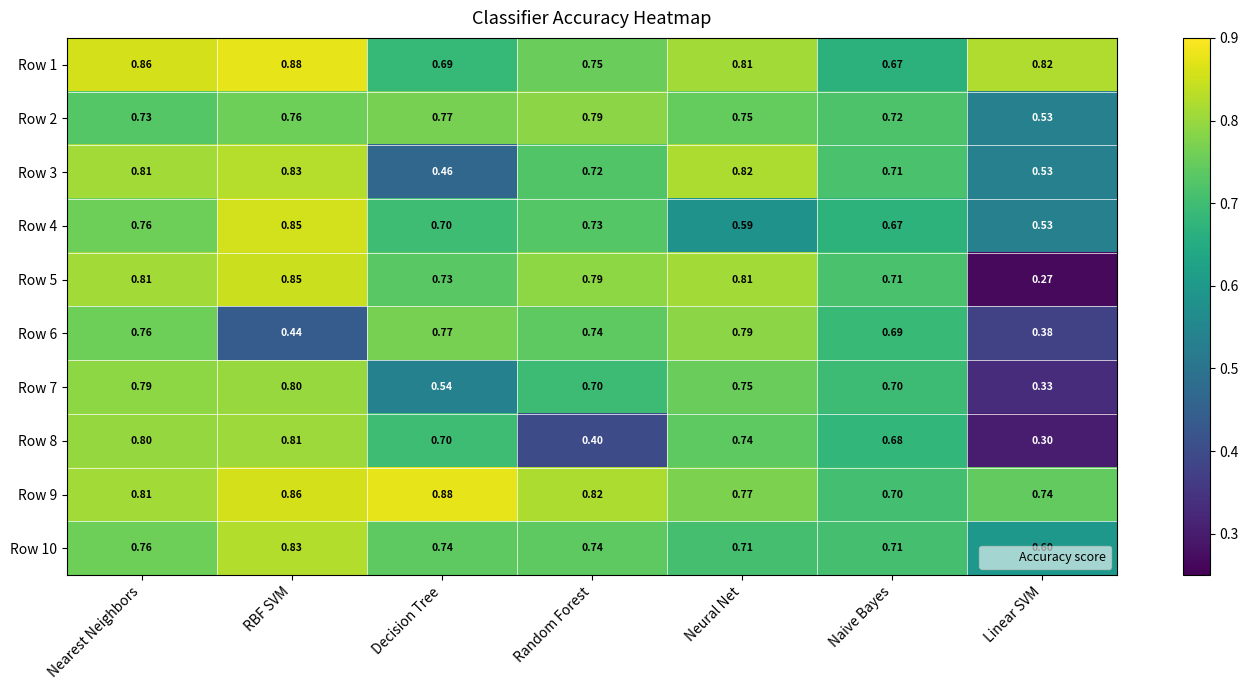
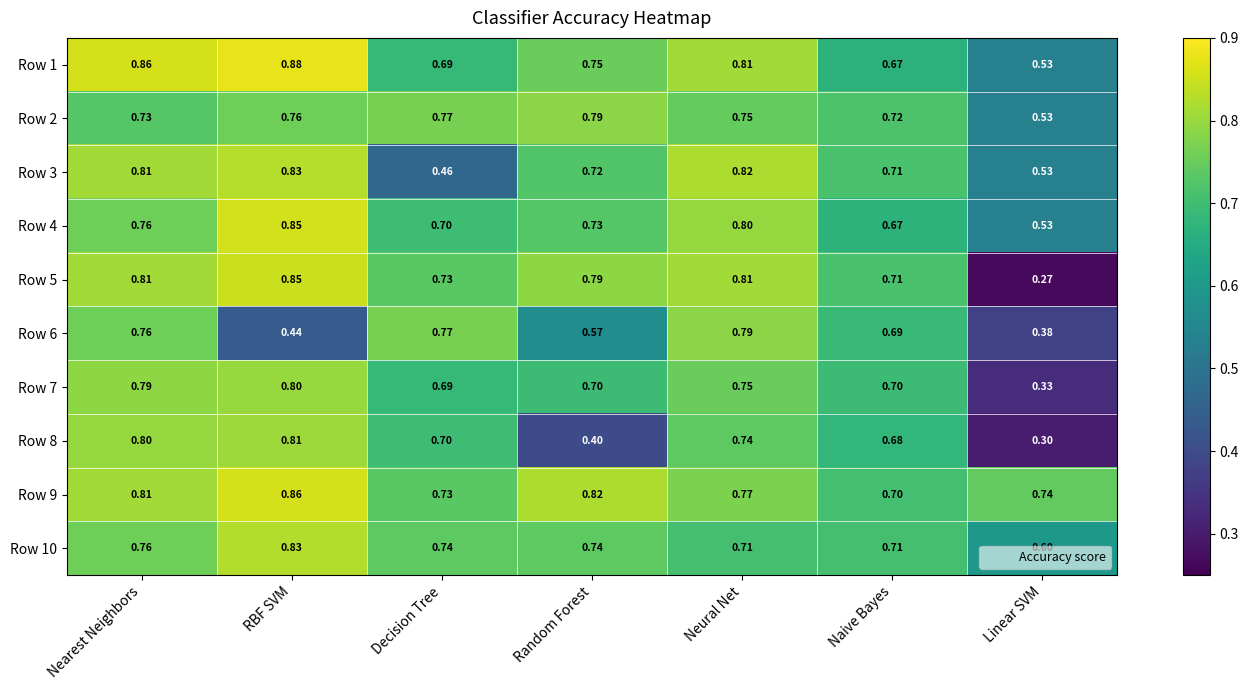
  {
    "Row 1": {
      "Nearest Neighbors": 0.86,
      "RBF SVM": 0.88,
      "Decision Tree": 0.69,
      "Random Forest": 0.75,
      "Neural Net": 0.81,
      "Naive Bayes": 0.67,
-     "Linear SVM": 0.82
+     "Linear SVM": 0.53
    },
    "Row 2": {
      "Nearest Neighbors": 0.73,
      "RBF SVM": 0.76,
      "Decision Tree": 0.77,
      "Random Forest": 0.79,
      "Neural Net": 0.75,
      "Naive Bayes": 0.72,
      "Linear SVM": 0.53
    },
    "Row 3": {
      "Nearest Neighbors": 0.81,
      "RBF SVM": 0.83,
      "Decision Tree": 0.46,
      "Random Forest": 0.72,
      "Neural Net": 0.82,
      "Naive Bayes": 0.71,
      "Linear SVM": 0.53
    },
    "Row 4": {
      "Nearest Neighbors": 0.76,
      "RBF SVM": 0.85,
      "Decision Tree": 0.70,
      "Random Forest": 0.73,
-     "Neural Net": 0.59,
+     "Neural Net": 0.80,
      "Naive Bayes": 0.67,
      "Linear SVM": 0.53
    },
    "Row 5": {
      "Nearest Neighbors": 0.81,
      "RBF SVM": 0.85,
      "Decision Tree": 0.73,
      "Random Forest": 0.79,
      "Neural Net": 0.81,
      "Naive Bayes": 0.71,
      "Linear SVM": 0.27
    },
    "Row 6": {
      "Nearest Neighbors": 0.76,
      "RBF SVM": 0.44,
      "Decision Tree": 0.77,
-     "Random Forest": 0.74,
+     "Random Forest": 0.57,
      "Neural Net": 0.79,
      "Naive Bayes": 0.69,
      "Linear SVM": 0.38
    },
    "Row 7": {
      "Nearest Neighbors": 0.79,
      "RBF SVM": 0.80,
-     "Decision Tree": 0.54,
+     "Decision Tree": 0.69,
      "Random Forest": 0.70,
      "Neural Net": 0.75,
      "Naive Bayes": 0.70,
      "Linear SVM": 0.33
    },
    "Row 8": {
      "Nearest Neighbors": 0.80,
      "RBF SVM": 0.81,
      "Decision Tree": 0.70,
      "Random Forest": 0.40,
      "Neural Net": 0.74,
      "Naive Bayes": 0.68,
      "Linear SVM": 0.30
    },
    "Row 9": {
      "Nearest Neighbors": 0.81,
      "RBF SVM": 0.86,
-     "Decision Tree": 0.88,
+     "Decision Tree": 0.73,
      "Random Forest": 0.82,
      "Neural Net": 0.77,
      "Naive Bayes": 0.70,
      "Linear SVM": 0.74
    },
    "Row 10": {
      "Nearest Neighbors": 0.76,
      "RBF SVM": 0.83,
      "Decision Tree": 0.74,
      "Random Forest": 0.74,
      "Neural Net": 0.71,
      "Naive Bayes": 0.71
    }
  }
